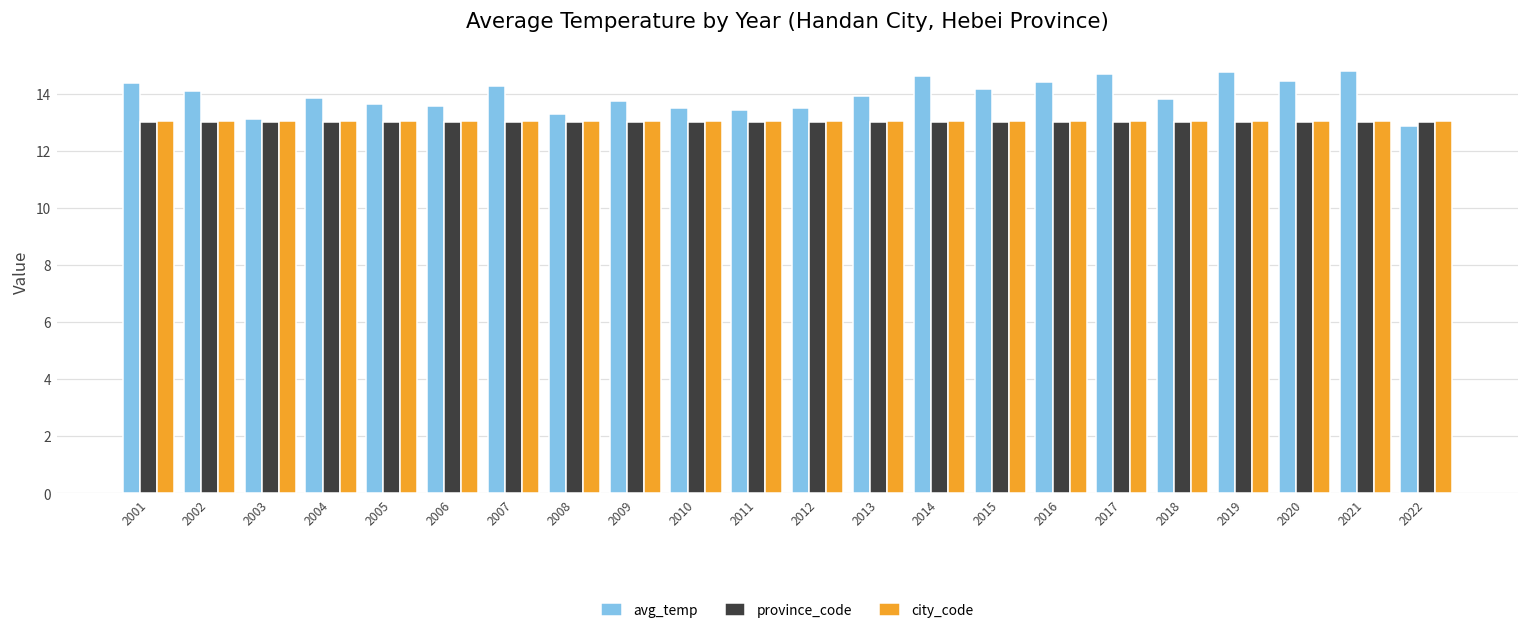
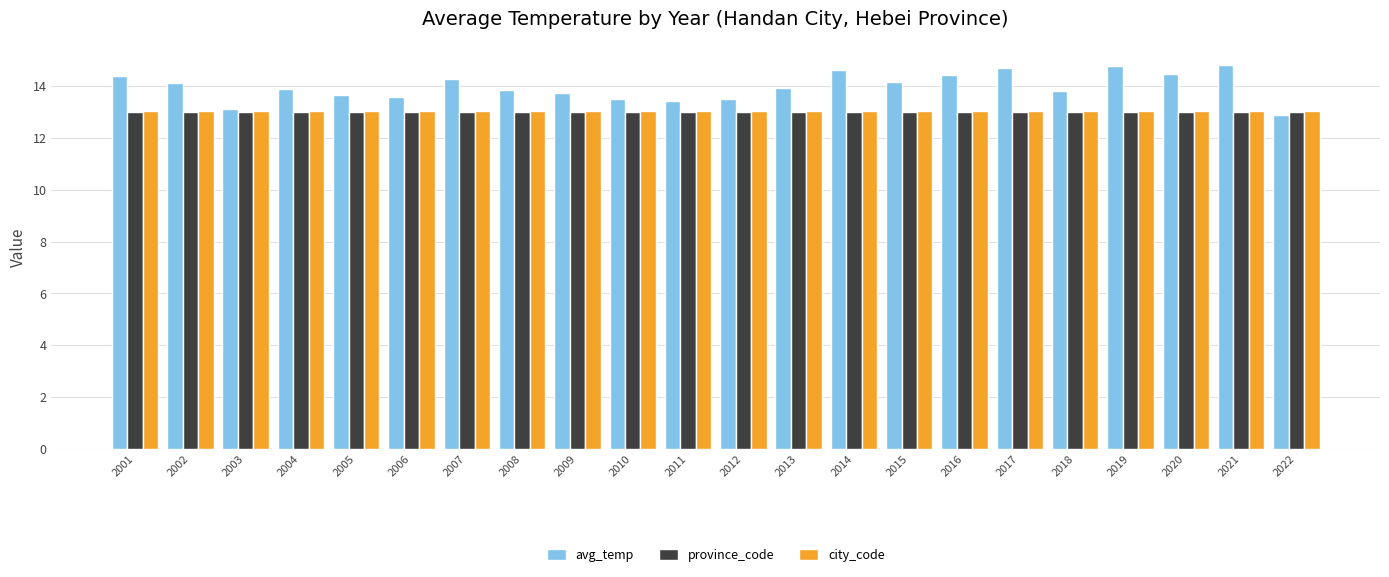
  {
    "avg_temp": {
      "2001": 14.4,
      "2002": 14.1,
      "2003": 13.1,
      "2004": 13.9,
      "2005": 13.7,
      "2006": 13.6,
      "2007": 14.3,
-     "2008": 13.3,
+     "2008": 13.8,
      "2009": 13.7,
      "2010": 13.5,
      "2011": 13.4,
      "2012": 13.5,
      "2013": 13.9,
      "2014": 14.6,
      "2015": 14.2,
      "2016": 14.4,
      "2017": 14.7,
      "2018": 13.8,
      "2019": 14.8,
      "2020": 14.5,
      "2021": 14.8,
      "2022": 12.9
    },
    "province_code": {
      "2001": 13.0,
      "2002": 13.0,
      "2003": 13.0,
      "2004": 13.0,
      "2005": 13.0,
      "2006": 13.0,
      "2007": 13.0,
      "2008": 13.0,
      "2009": 13.0,
      "2010": 13.0,
      "2011": 13.0,
      "2012": 13.0,
      "2013": 13.0,
      "2014": 13.0,
      "2015": 13.0,
      "2016": 13.0,
      "2017": 13.0,
      "2018": 13.0,
      "2019": 13.0,
      "2020": 13.0,
      "2021": 13.0,
      "2022": 13.0
    },
    "city_code": {
      "2001": 13.0,
      "2002": 13.0,
      "2003": 13.0,
      "2004": 13.0,
      "2005": 13.0,
      "2006": 13.0,
      "2007": 13.0,
      "2008": 13.0,
      "2009": 13.0,
      "2010": 13.0,
      "2011": 13.0,
      "2012": 13.0,
      "2013": 13.0,
      "2014": 13.0,
      "2015": 13.0,
      "2016": 13.0,
      "2017": 13.0,
      "2018": 13.0,
      "2019": 13.0,
      "2020": 13.0,
      "2021": 13.0,
      "2022": 13.0
    }
  }
